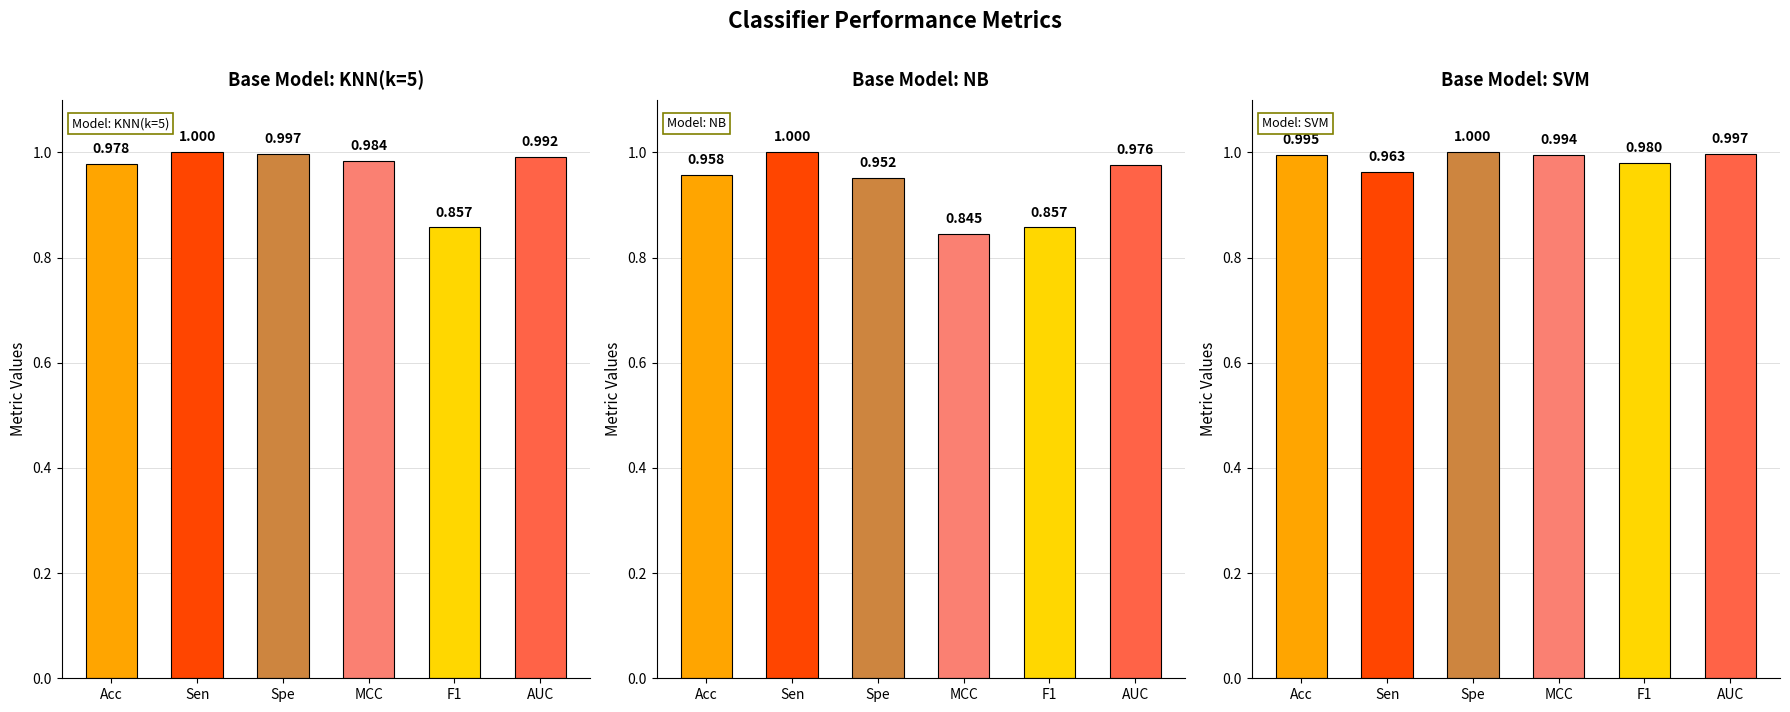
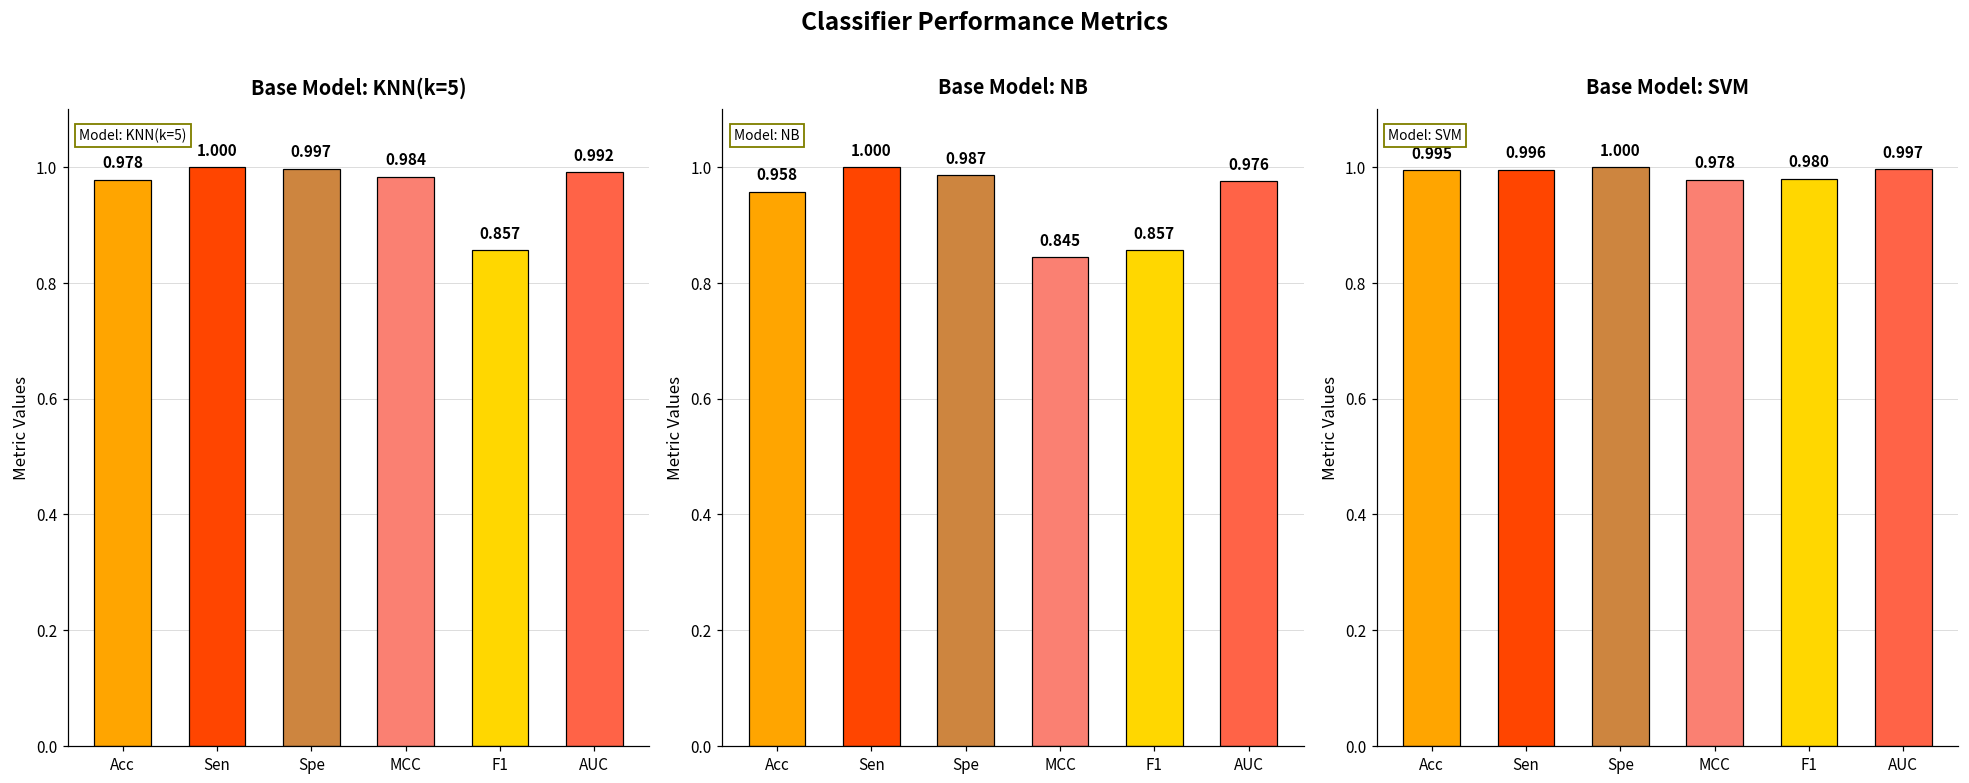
  {
    "Base Model: KNN(k=5)": {
      "Acc": 0.978,
      "Sen": 1.000,
      "Spe": 0.997,
      "MCC": 0.984,
      "F1": 0.857,
      "AUC": 0.992
    },
    "Base Model: NB": {
      "Acc": 0.958,
      "Sen": 1.000,
-     "Spe": 0.952,
+     "Spe": 0.987,
      "MCC": 0.845,
      "F1": 0.857,
      "AUC": 0.976
    },
    "Base Model: SVM": {
-     "Sen": 0.963,
+     "Sen": 0.996,
      "Spe": 1.000,
-     "MCC": 0.994,
+     "MCC": 0.978,
      "F1": 0.980,
      "AUC": 0.997
    }
  }
